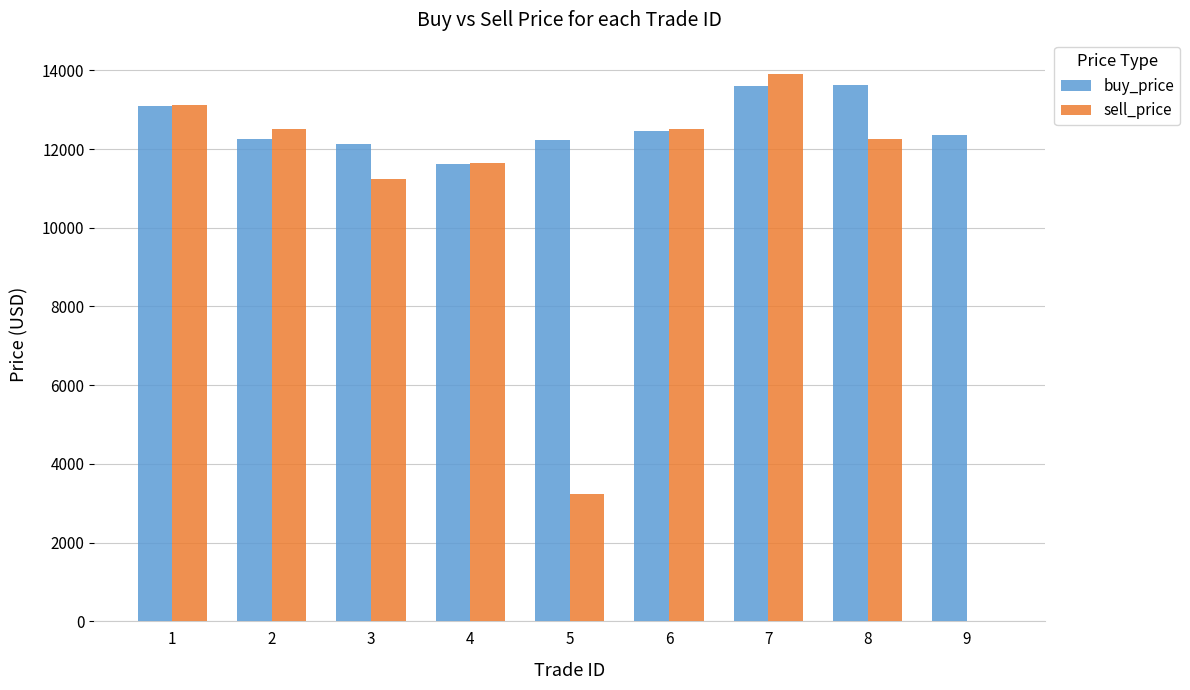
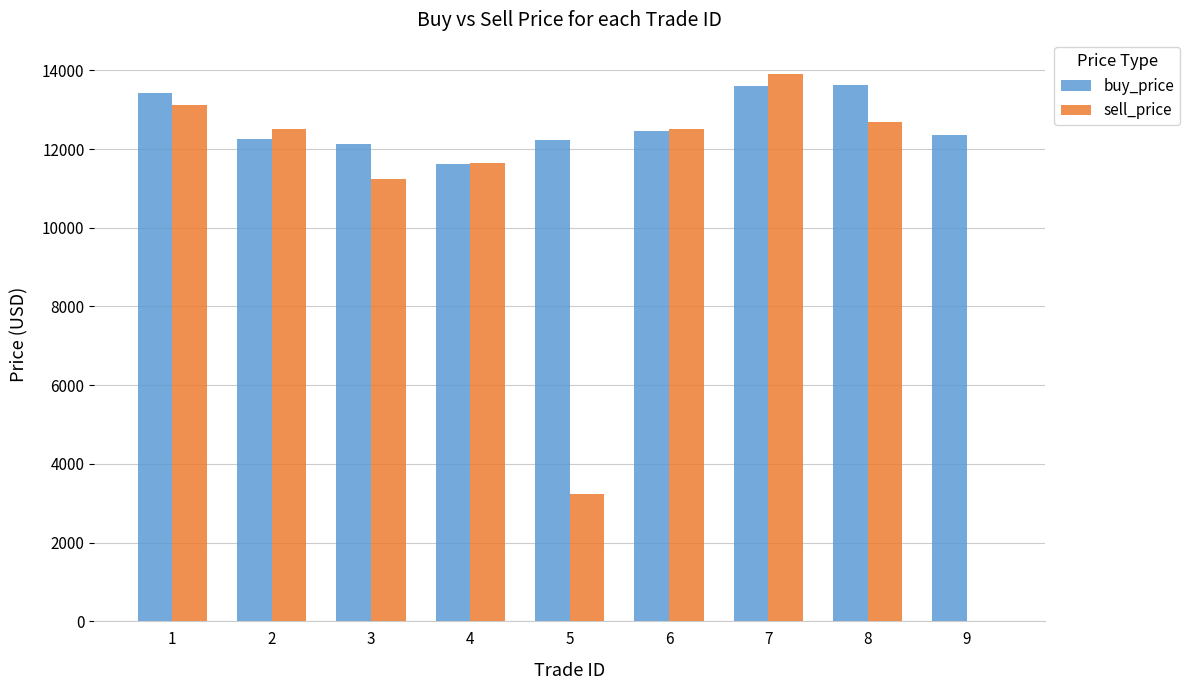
  {
    "buy_price": {
-     "1": 13100,
+     "1": 13400,
      "2": 12300,
      "3": 12100,
      "4": 11600,
      "5": 12200,
      "6": 12500,
      "7": 13600,
      "8": 13600,
      "9": 12400
    },
    "sell_price": {
      "1": 13100,
      "2": 12500,
      "3": 11200,
      "4": 11700,
      "5": 3200,
      "6": 12500,
      "7": 13900,
-     "8": 12300,
+     "8": 12700,
      "9": 0
    }
  }
